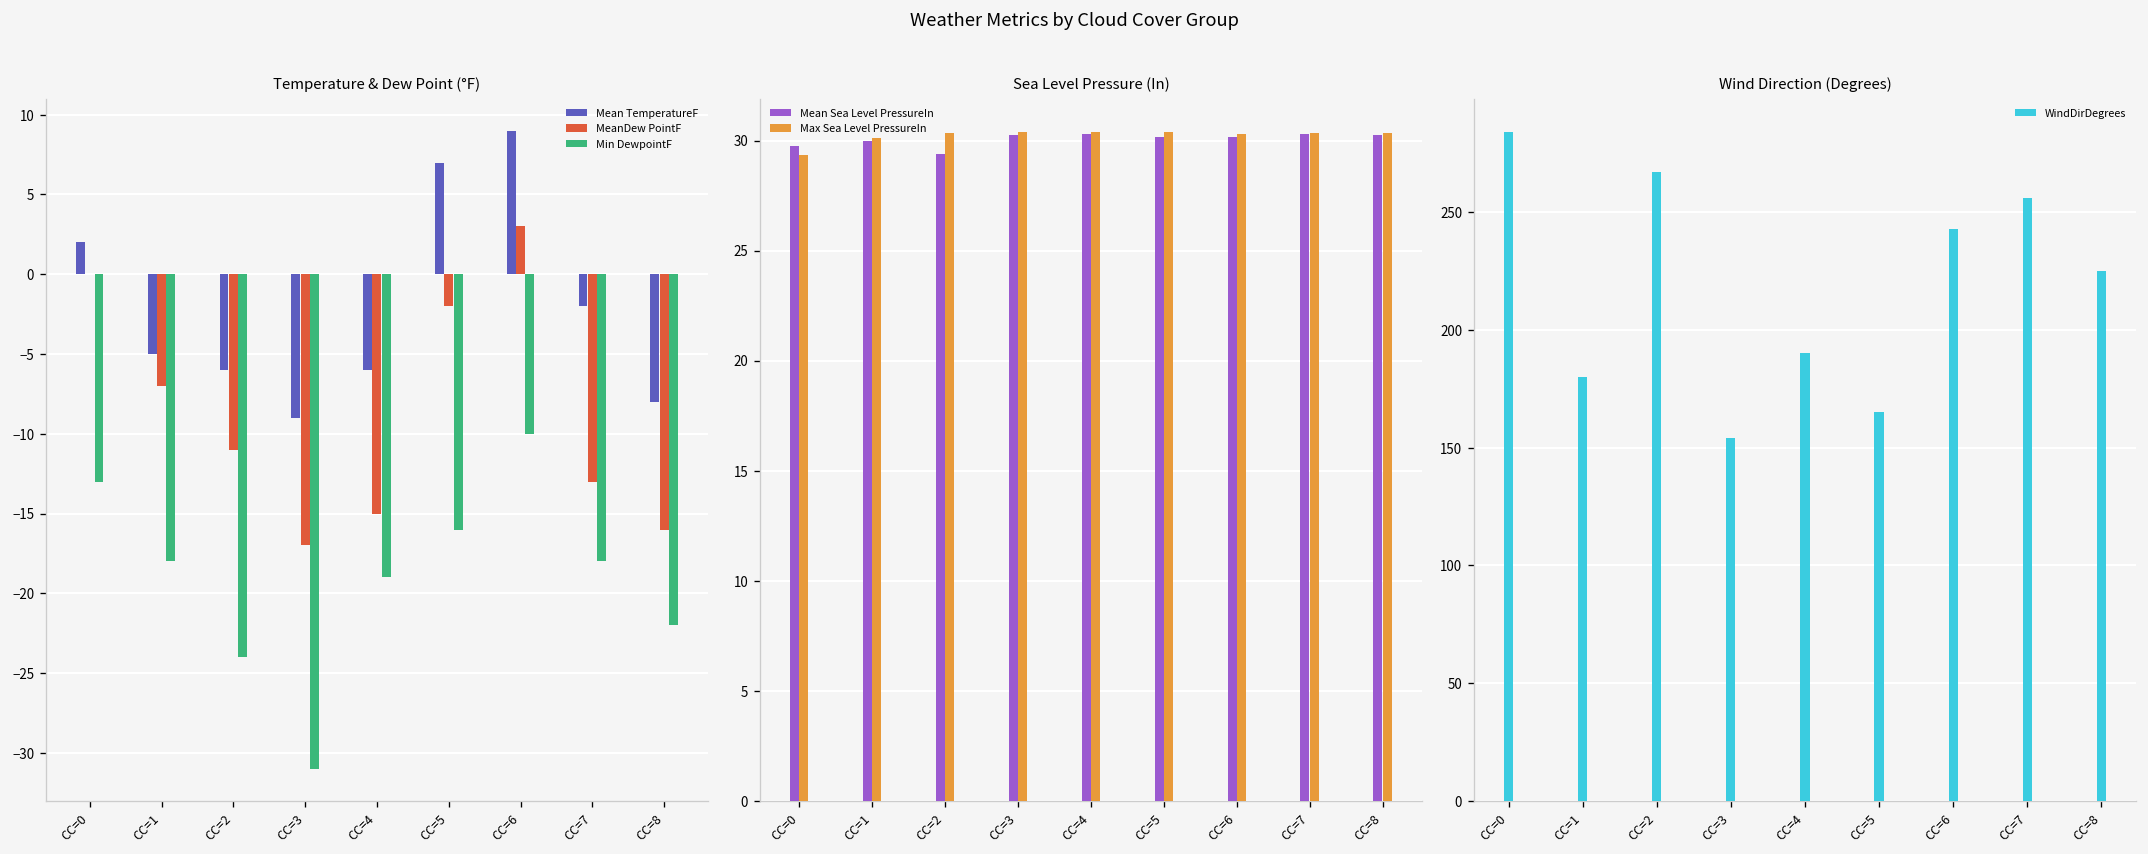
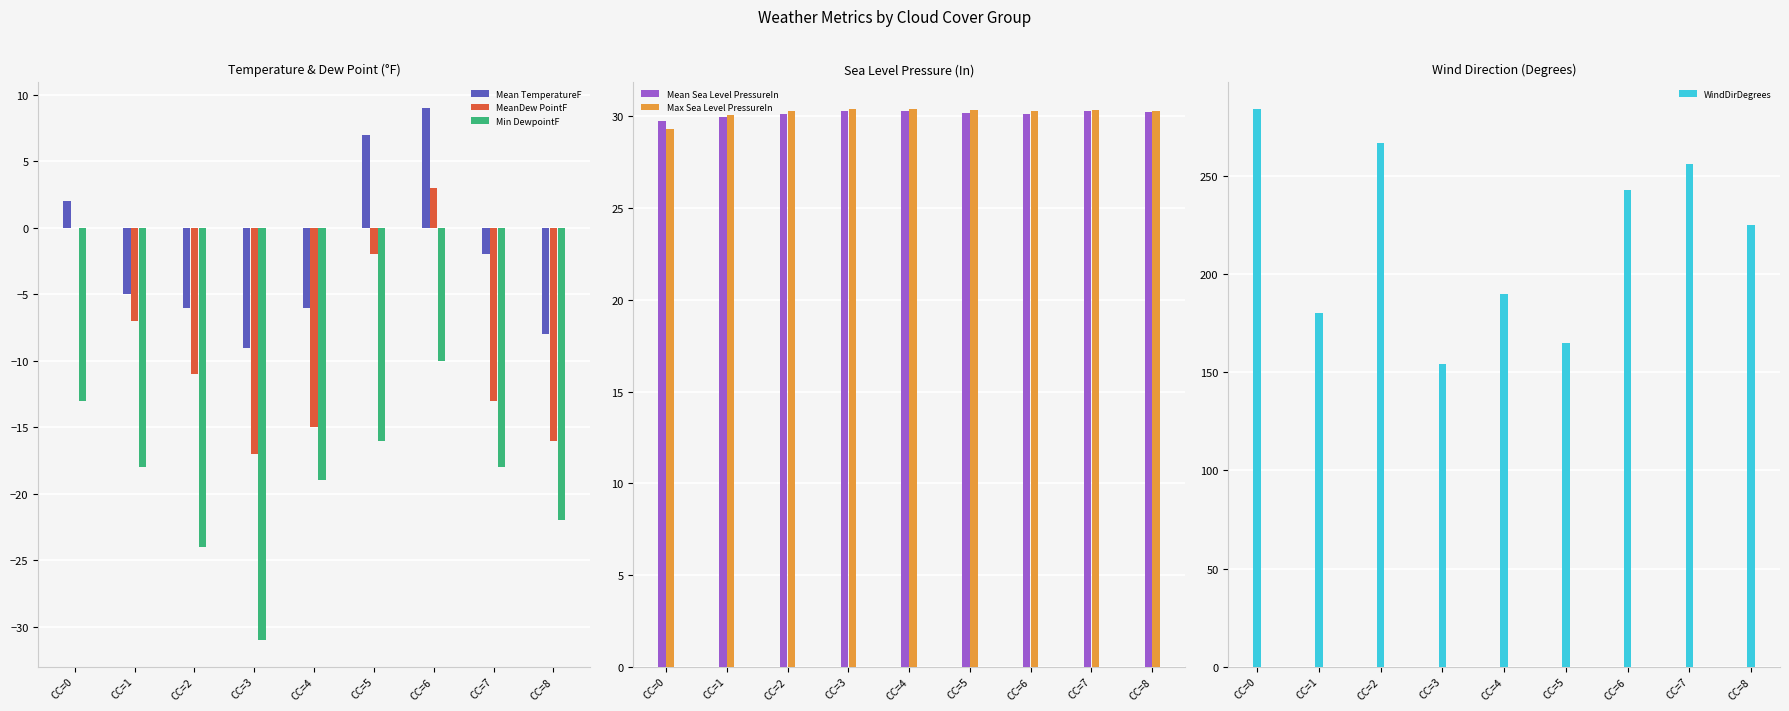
  {
    "Temperature & Dew Point (°F)": {
      "Mean TemperatureF": {
        "CC=0": 2.0,
        "CC=1": -5.0,
        "CC=2": -6.0,
        "CC=3": -9.0,
        "CC=4": -6.0,
        "CC=5": 7.0,
        "CC=6": 9.0,
        "CC=7": -2.0,
        "CC=8": -8.0
      },
      "MeanDew PointF": {
        "CC=0": 0.0,
        "CC=1": -7.0,
        "CC=2": -11.0,
        "CC=3": -17.0,
        "CC=4": -15.0,
        "CC=5": -2.0,
        "CC=6": 3.0,
        "CC=7": -13.0,
        "CC=8": -16.0
      },
      "Min DewpointF": {
        "CC=0": -13.0,
        "CC=1": -18.0,
        "CC=2": -24.0,
        "CC=3": -31.0,
        "CC=4": -19.0,
        "CC=5": -16.0,
        "CC=6": -10.0,
        "CC=7": -18.0,
        "CC=8": -22.0
      }
    },
    "Sea Level Pressure (In)": {
      "Mean Sea Level PressureIn": {
        "CC=0": 29.7,
        "CC=1": 30.0,
-       "CC=2": 29.4,
+       "CC=2": 30.2,
        "CC=3": 30.3,
        "CC=4": 30.3,
        "CC=5": 30.2,
        "CC=6": 30.2,
        "CC=7": 30.3,
        "CC=8": 30.3
      },
      "Max Sea Level PressureIn": {
        "CC=0": 29.3,
        "CC=1": 30.1,
        "CC=2": 30.3,
        "CC=3": 30.4,
        "CC=4": 30.4,
        "CC=5": 30.4,
        "CC=6": 30.3,
        "CC=7": 30.4,
        "CC=8": 30.3
      }
    },
    "Wind Direction (Degrees)": {
      "CC=0": 284,
      "CC=1": 180,
      "CC=2": 267,
      "CC=3": 154,
      "CC=4": 190,
      "CC=5": 165,
      "CC=6": 243,
      "CC=7": 256,
      "CC=8": 225
    }
  }
